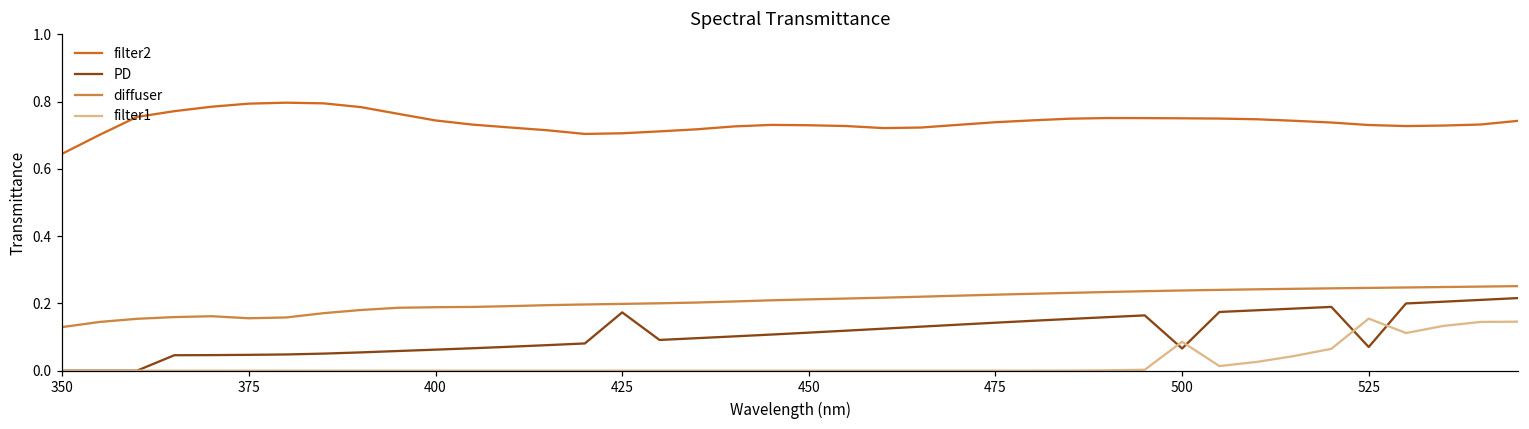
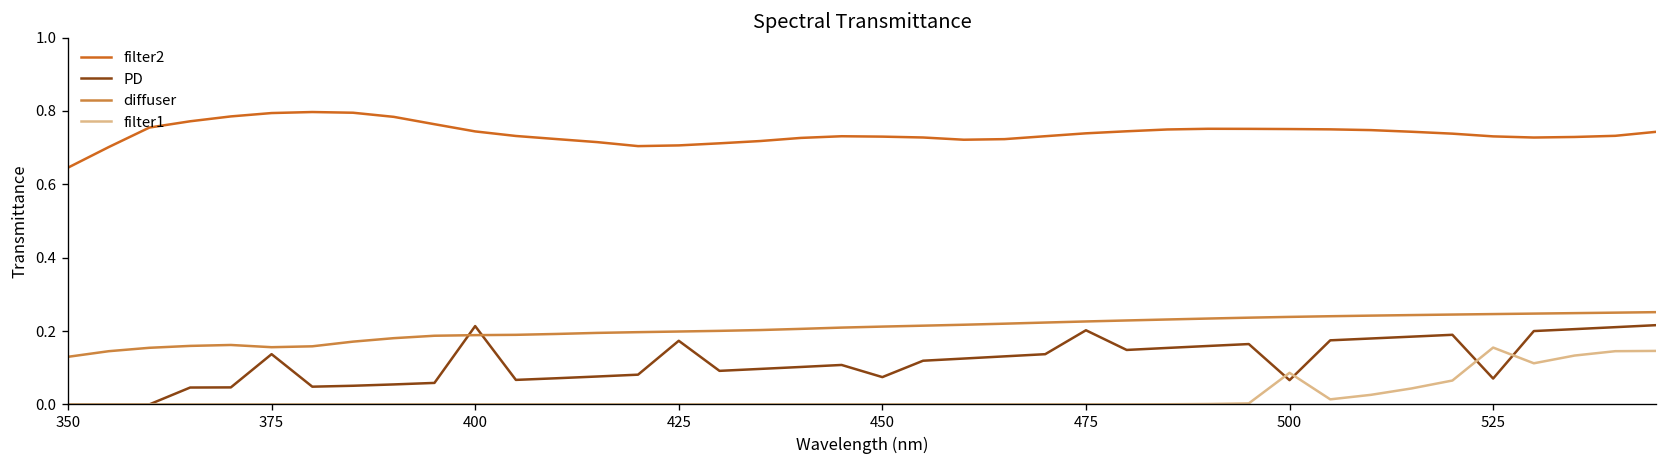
  {
    "PD": {
-     "375": 0.05,
-     "400": 0.06,
+     "375": 0.14,
+     "400": 0.21,
      "425": 0.17,
-     "450": 0.11,
-     "475": 0.14,
+     "450": 0.07,
+     "475": 0.20,
      "500": 0.07,
      "525": 0.07
    },
    "filter1": {
      "375": 0.00,
      "400": 0.00,
      "425": 0.00,
      "450": 0.00,
      "475": 0.00,
      "500": 0.09,
      "525": 0.15
    }
  }
